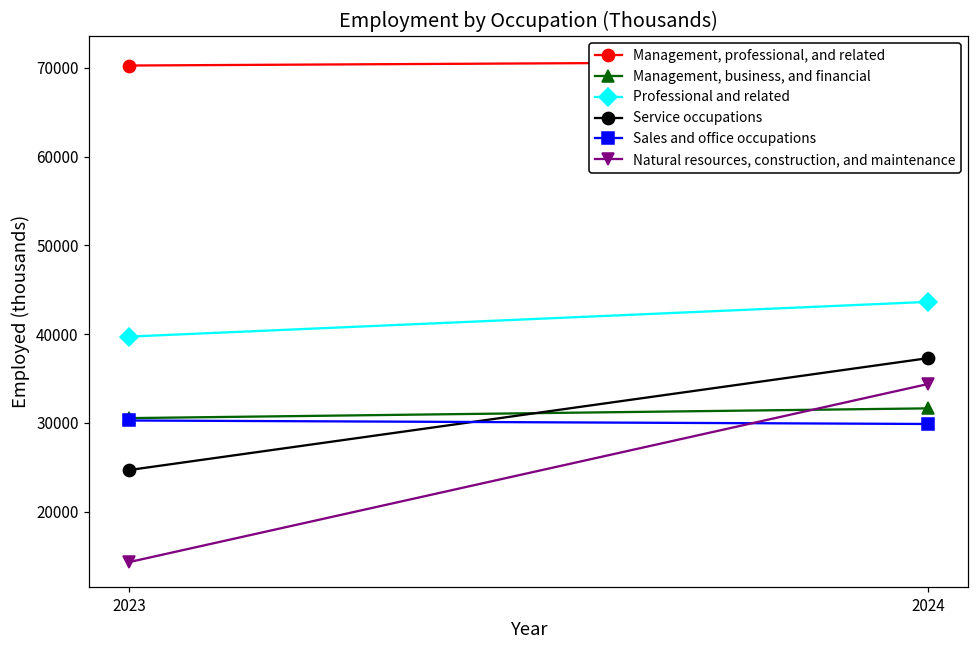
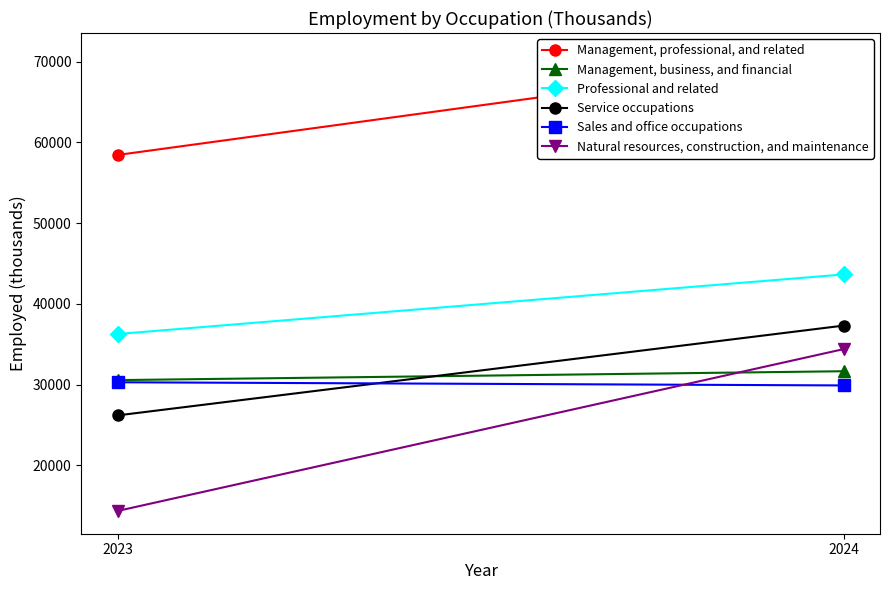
  {
    "Management, professional, and related": {
-     "2023": 70000
+     "2023": 58000
    },
    "Management, business, and financial": {
      "2024": 32000
    },
    "Professional and related": {
-     "2023": 40000,
+     "2023": 36000,
      "2024": 44000
    },
    "Service occupations": {
-     "2023": 25000,
+     "2023": 26000,
      "2024": 37000
    },
    "Sales and office occupations": {
      "2024": 30000
    },
    "Natural resources, construction, and maintenance": {
      "2023": 14000,
      "2024": 34000
    }
  }
